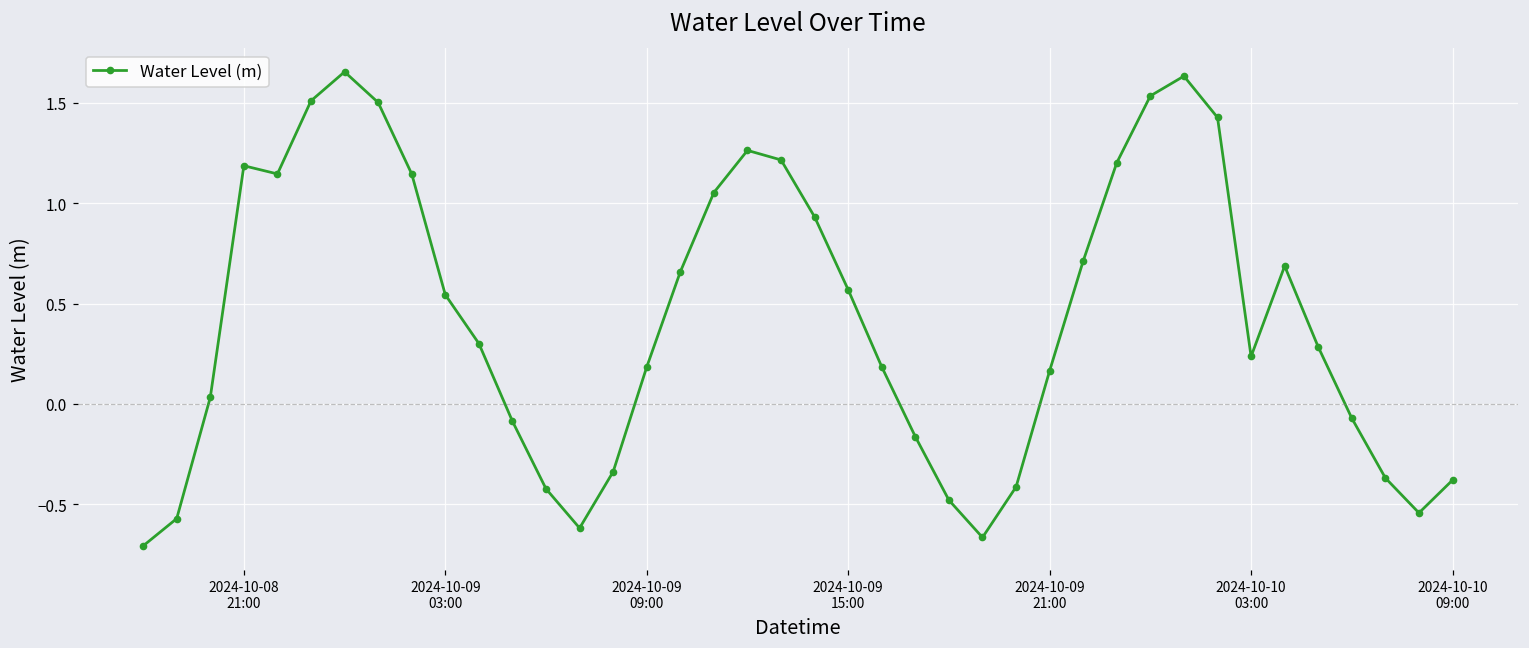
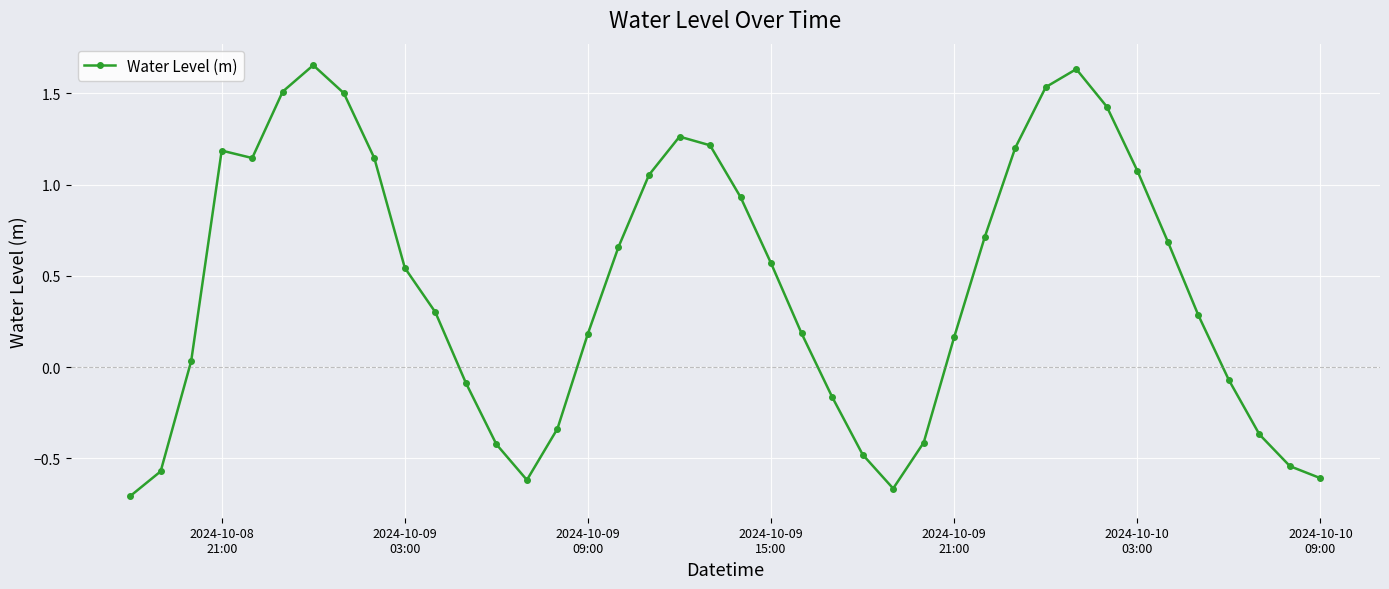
  {
    "2024-10-08 21:00": 1.19,
    "2024-10-09 03:00": 0.54,
    "2024-10-09 09:00": 0.18,
    "2024-10-09 15:00": 0.57,
    "2024-10-09 21:00": 0.16,
-   "2024-10-10 03:00": 0.24,
-   "2024-10-10 09:00": -0.38
+   "2024-10-10 03:00": 1.08,
+   "2024-10-10 09:00": -0.61
  }
